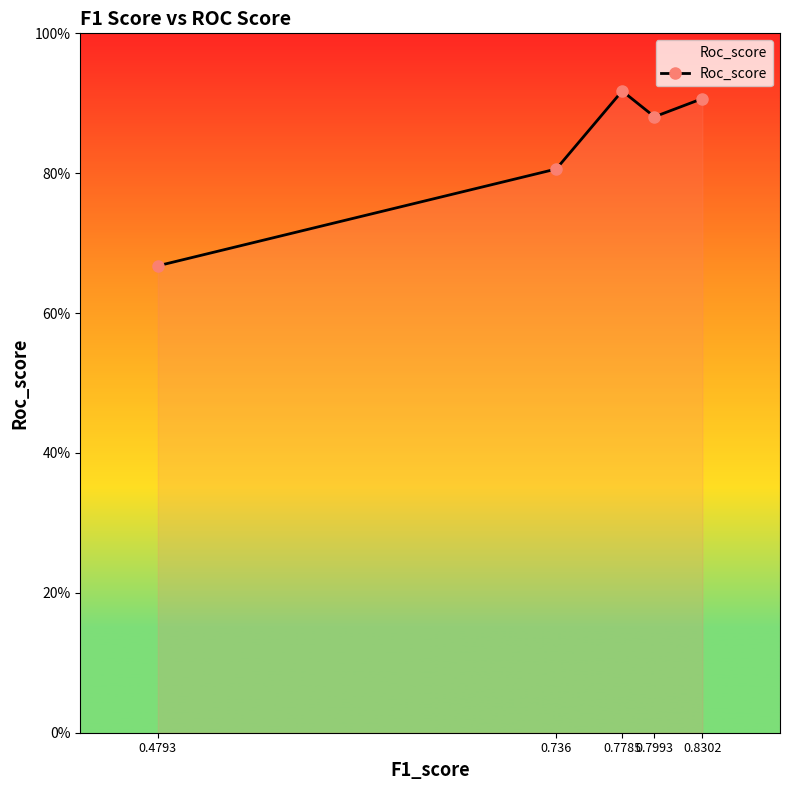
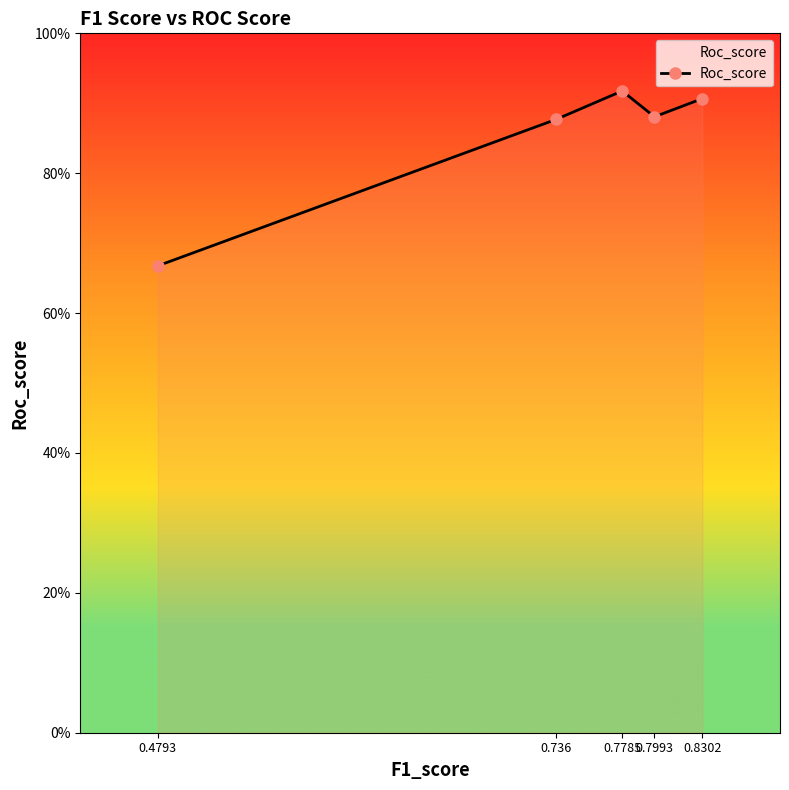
  {
    "0.4793": "67%",
-   "0.736": "81%",
+   "0.736": "88%",
    "0.7785": "92%",
    "0.8302": "91%"
  }
